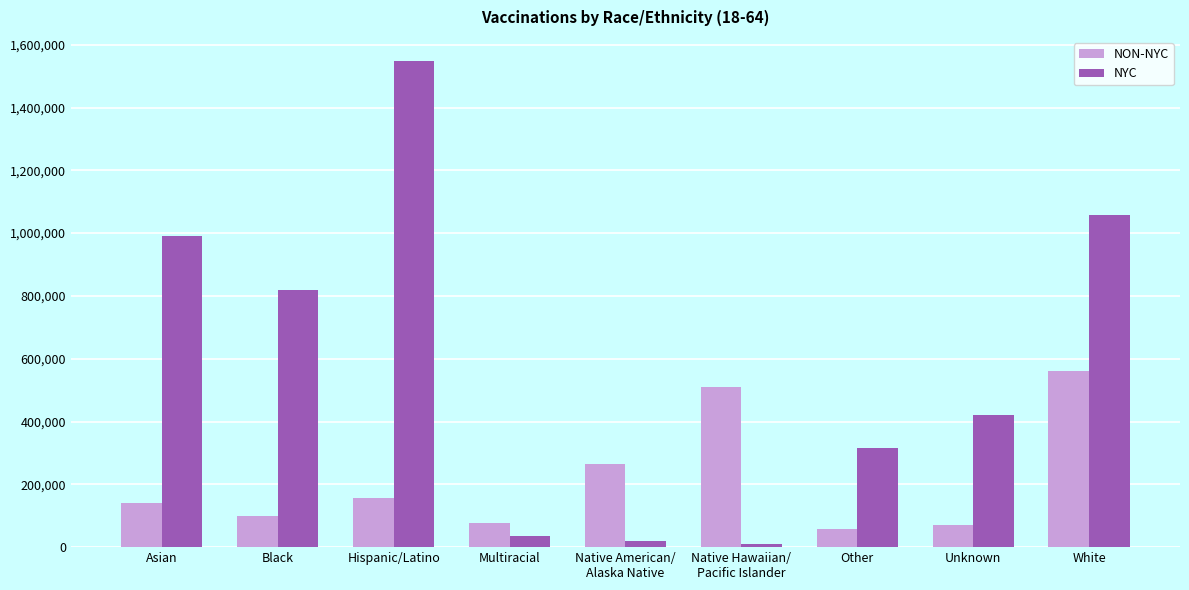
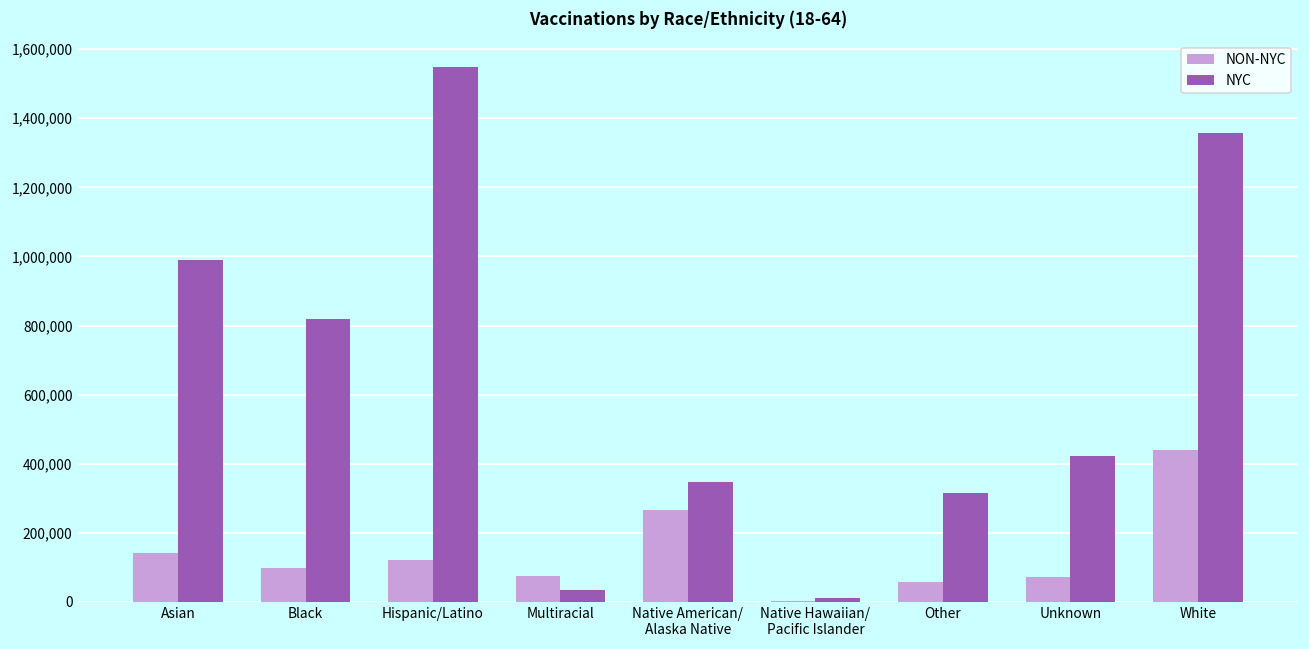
  {
    "NON-NYC": {
      "Asian": "140,000",
      "Black": "100,000",
-     "Hispanic/Latino": "160,000",
+     "Hispanic/Latino": "120,000",
      "Multiracial": "80,000",
      "Native American/ Alaska Native": "260,000",
-     "Native Hawaiian/ Pacific Islander": "510,000",
+     "Native Hawaiian/ Pacific Islander": "0",
      "Other": "60,000",
      "Unknown": "70,000",
-     "White": "560,000"
+     "White": "440,000"
    },
    "NYC": {
      "Asian": "990,000",
      "Black": "820,000",
      "Hispanic/Latino": "1,550,000",
      "Multiracial": "40,000",
-     "Native American/ Alaska Native": "20,000",
+     "Native American/ Alaska Native": "350,000",
      "Native Hawaiian/ Pacific Islander": "10,000",
      "Other": "310,000",
      "Unknown": "420,000",
-     "White": "1,060,000"
+     "White": "1,360,000"
    }
  }
